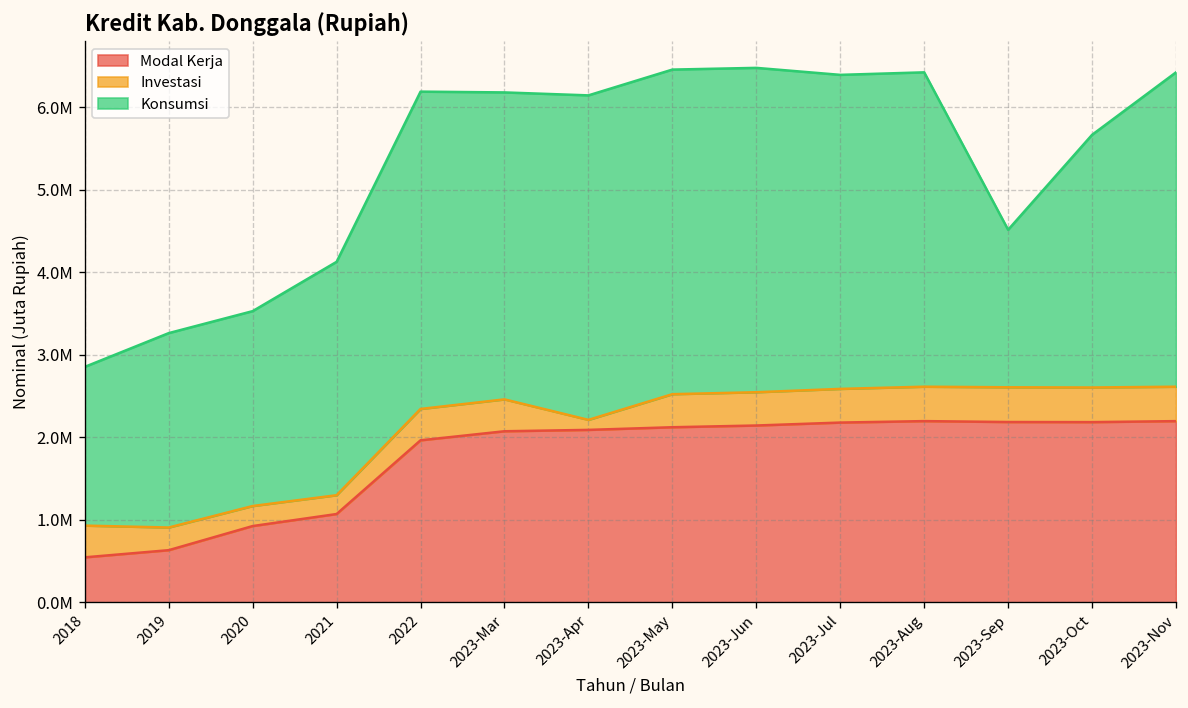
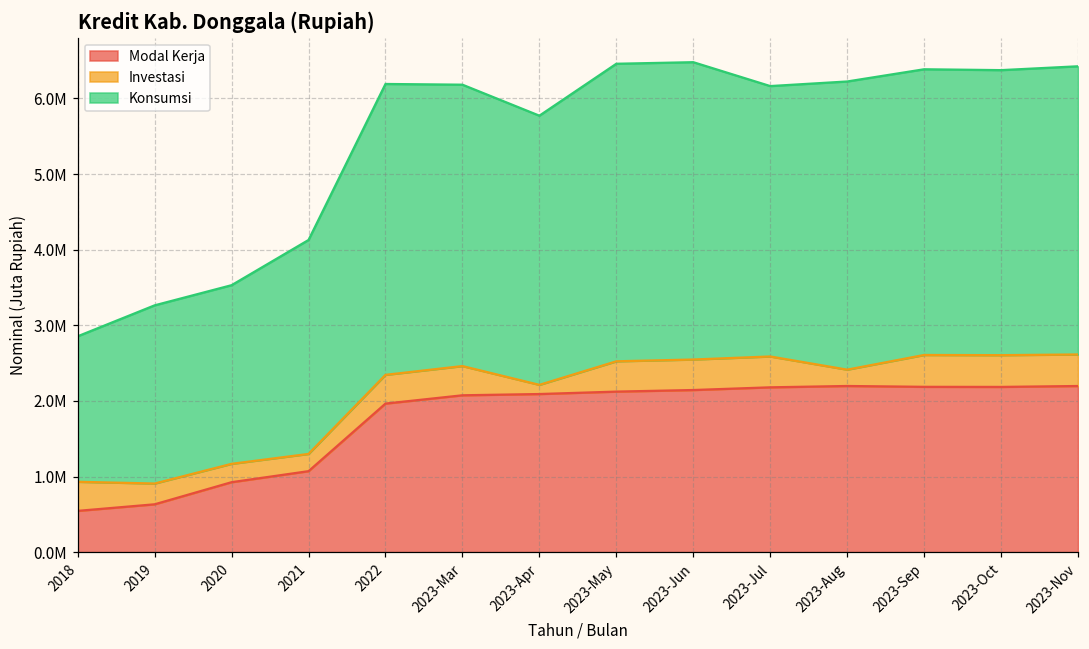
  {
    "Modal Kerja": {
      "2018": 500000,
      "2019": 600000,
      "2020": 900000,
      "2021": 1100000,
      "2022": 2000000,
      "2023-Mar": 2100000,
      "2023-Apr": 2100000,
      "2023-May": 2100000,
      "2023-Jun": 2100000,
      "2023-Jul": 2200000,
      "2023-Aug": 2200000,
      "2023-Sep": 2200000,
      "2023-Oct": 2200000,
      "2023-Nov": 2200000
    },
    "Investasi": {
      "2018": 400000,
      "2019": 300000,
      "2020": 200000,
      "2021": 200000,
      "2022": 400000,
      "2023-Mar": 400000,
      "2023-Apr": 100000,
      "2023-May": 400000,
      "2023-Jun": 400000,
      "2023-Jul": 400000,
-     "2023-Aug": 400000,
+     "2023-Aug": 200000,
      "2023-Sep": 400000,
      "2023-Oct": 400000,
      "2023-Nov": 400000
    },
    "Konsumsi": {
      "2018": 1900000,
      "2019": 2400000,
      "2020": 2400000,
      "2021": 2800000,
      "2022": 3800000,
      "2023-Mar": 3700000,
-     "2023-Apr": 3900000,
+     "2023-Apr": 3600000,
      "2023-May": 3900000,
      "2023-Jun": 3900000,
-     "2023-Jul": 3800000,
+     "2023-Jul": 3600000,
      "2023-Aug": 3800000,
-     "2023-Sep": 1900000,
-     "2023-Oct": 3100000,
+     "2023-Sep": 3800000,
+     "2023-Oct": 3800000,
      "2023-Nov": 3800000
    }
  }
